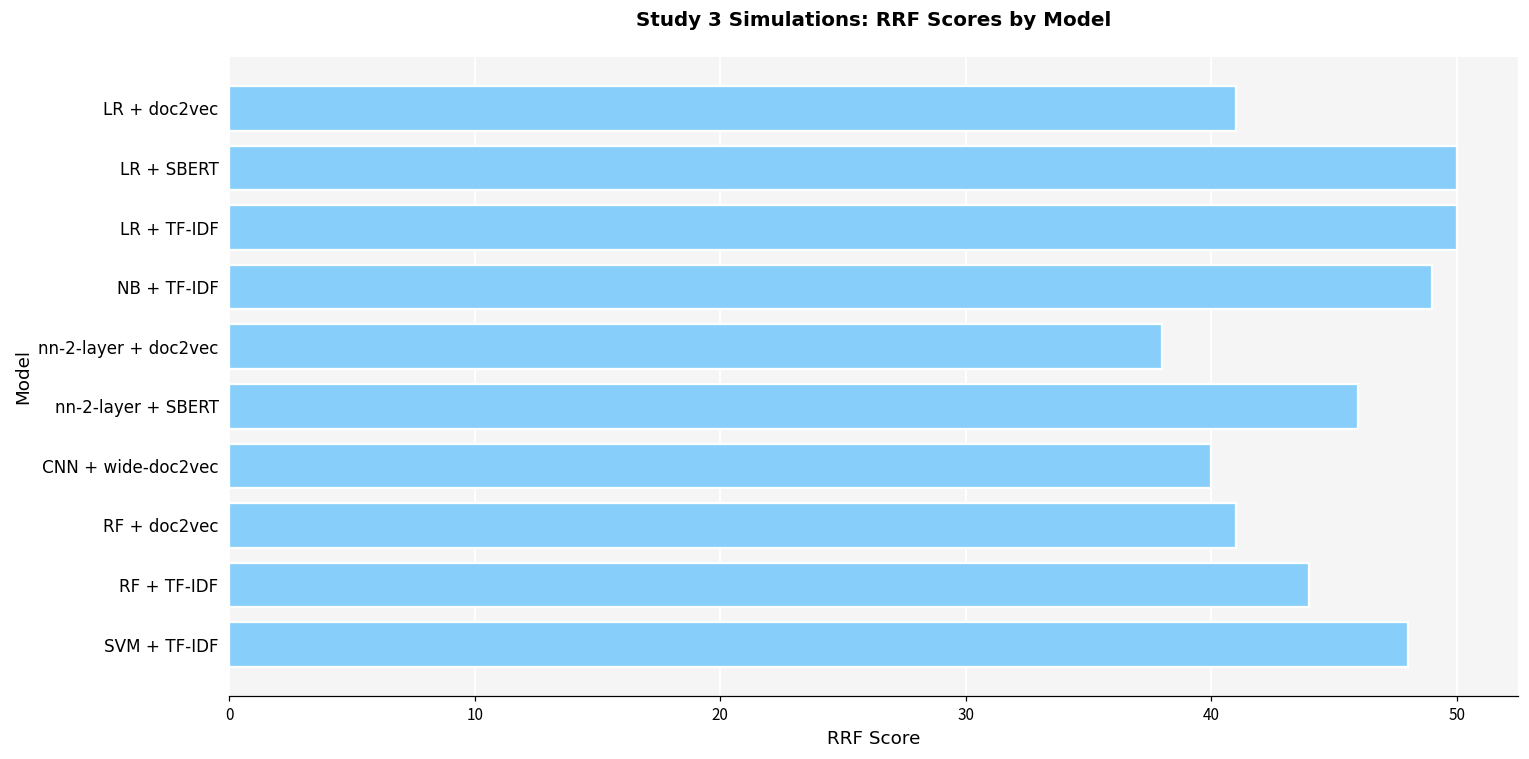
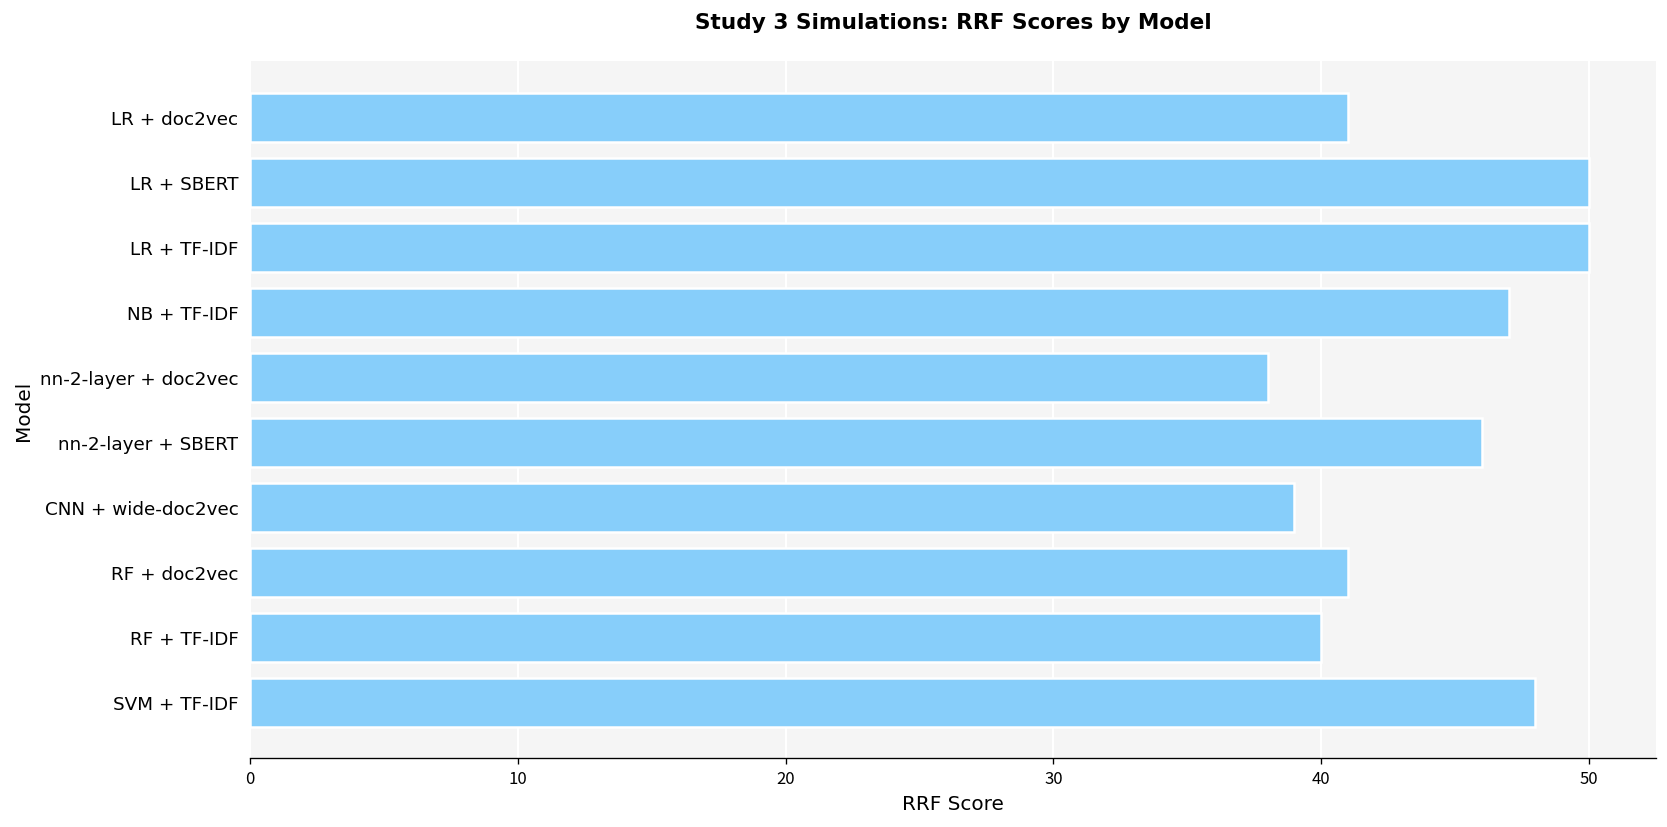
  {
    "LR + doc2vec": 41,
    "LR + SBERT": 50,
    "LR + TF-IDF": 50,
-   "NB + TF-IDF": 49,
+   "NB + TF-IDF": 47,
    "nn-2-layer + doc2vec": 38,
    "nn-2-layer + SBERT": 46,
-   "CNN + wide-doc2vec": 40,
+   "CNN + wide-doc2vec": 39,
    "RF + doc2vec": 41,
-   "RF + TF-IDF": 44,
+   "RF + TF-IDF": 40,
    "SVM + TF-IDF": 48
  }
